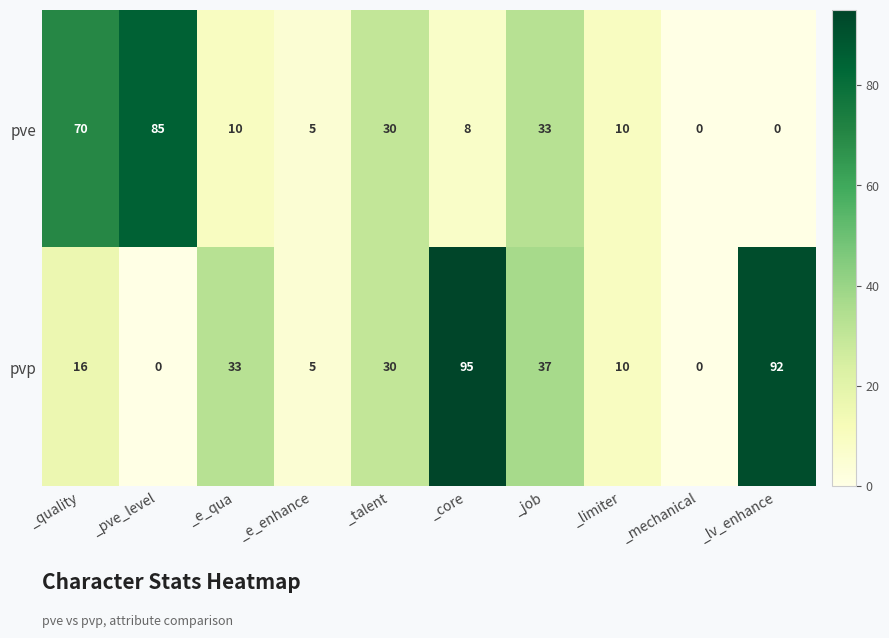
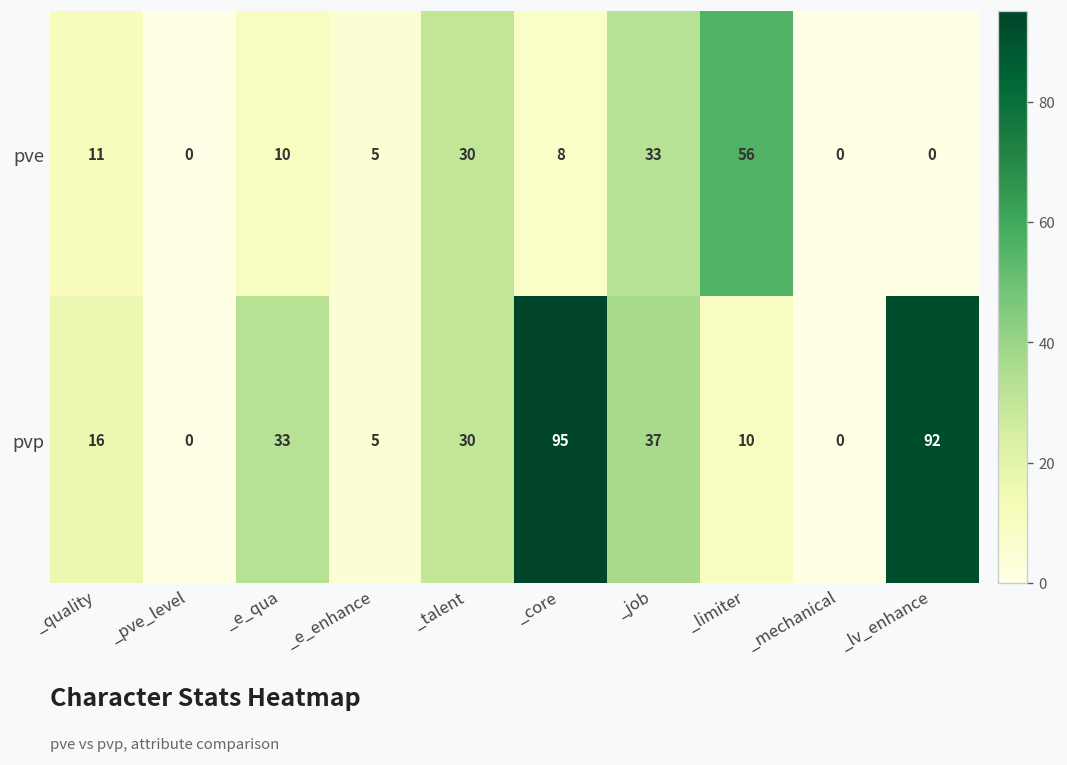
  {
    "pve": {
-     "_quality": 70,
-     "_pve_level": 85,
+     "_quality": 11,
+     "_pve_level": 0,
      "_e_qua": 10,
      "_e_enhance": 5,
      "_talent": 30,
      "_core": 8,
      "_job": 33,
-     "_limiter": 10,
+     "_limiter": 56,
      "_mechanical": 0,
      "_lv_enhance": 0
    },
    "pvp": {
      "_quality": 16,
      "_pve_level": 0,
      "_e_qua": 33,
      "_e_enhance": 5,
      "_talent": 30,
      "_core": 95,
      "_job": 37,
      "_limiter": 10,
      "_mechanical": 0,
      "_lv_enhance": 92
    }
  }
